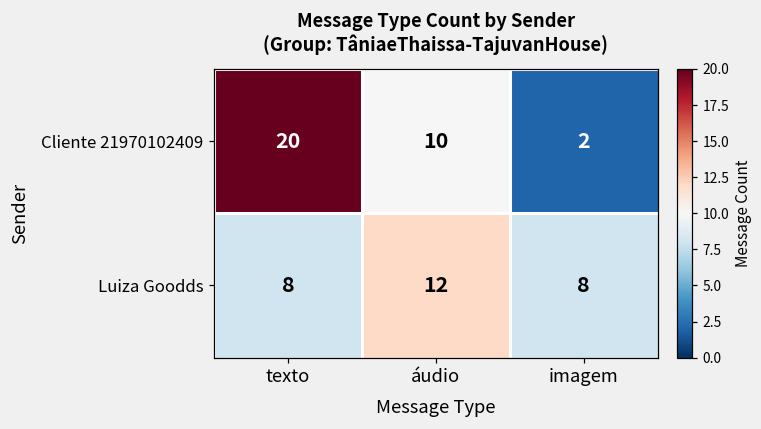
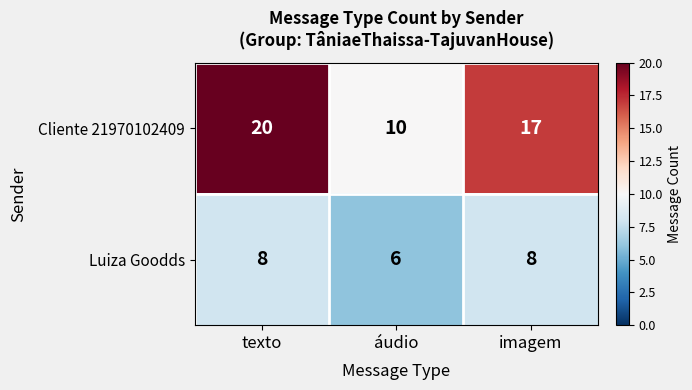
  {
    "Cliente 21970102409": {
      "texto": 20,
      "áudio": 10,
-     "imagem": 2
+     "imagem": 17
    },
    "Luiza Goodds": {
      "texto": 8,
-     "áudio": 12,
+     "áudio": 6,
      "imagem": 8
    }
  }
